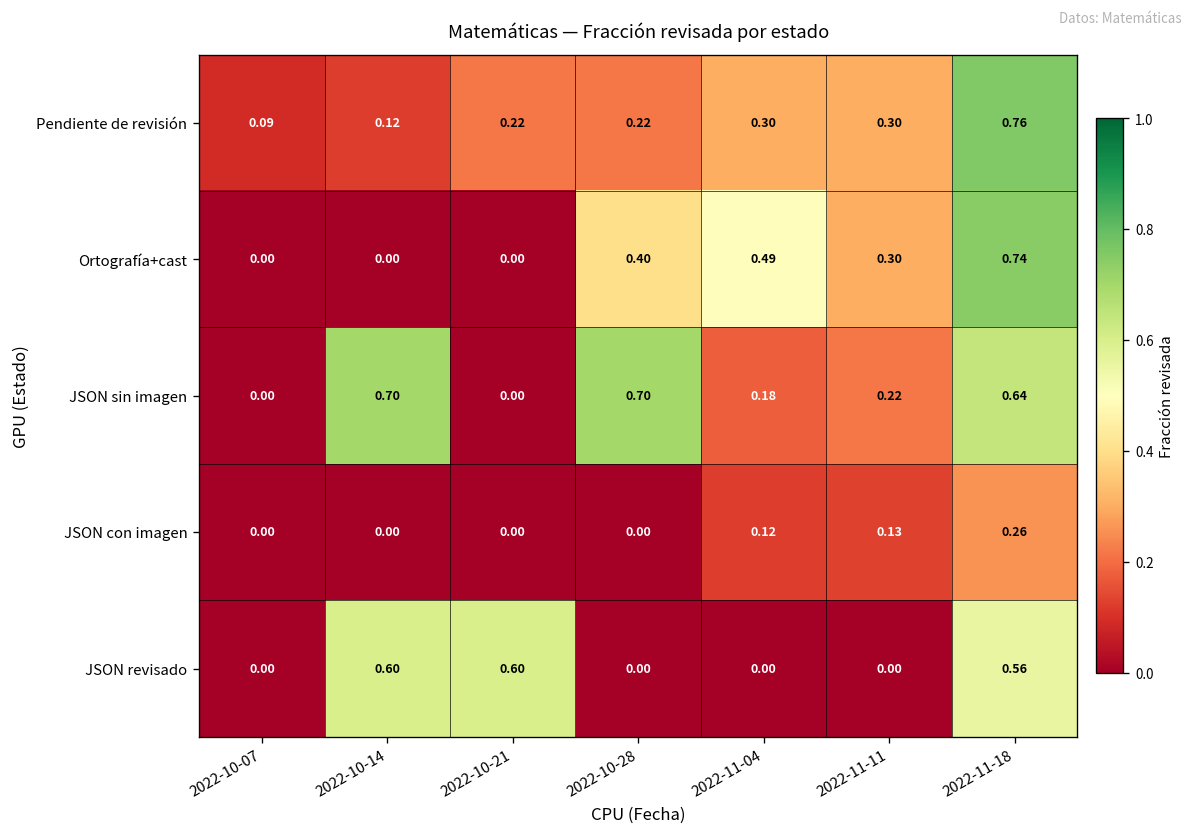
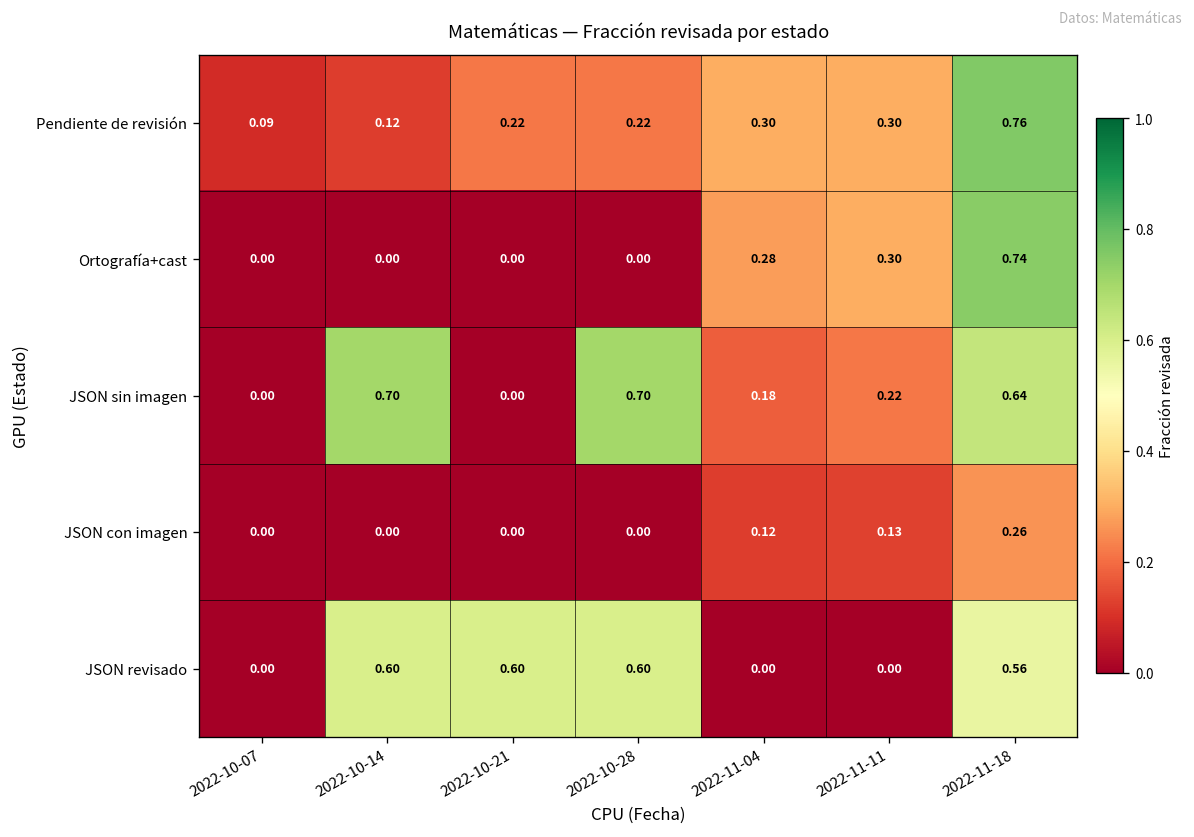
  {
    "Pendiente de revisión": {
      "2022-10-07": 0.09,
      "2022-10-14": 0.12,
      "2022-10-21": 0.22,
      "2022-10-28": 0.22,
      "2022-11-04": 0.30,
      "2022-11-11": 0.30,
      "2022-11-18": 0.76
    },
    "Ortografía+cast": {
      "2022-10-07": 0.00,
      "2022-10-14": 0.00,
      "2022-10-21": 0.00,
-     "2022-10-28": 0.40,
-     "2022-11-04": 0.49,
+     "2022-10-28": 0.00,
+     "2022-11-04": 0.28,
      "2022-11-11": 0.30,
      "2022-11-18": 0.74
    },
    "JSON sin imagen": {
      "2022-10-07": 0.00,
      "2022-10-14": 0.70,
      "2022-10-21": 0.00,
      "2022-10-28": 0.70,
      "2022-11-04": 0.18,
      "2022-11-11": 0.22,
      "2022-11-18": 0.64
    },
    "JSON con imagen": {
      "2022-10-07": 0.00,
      "2022-10-14": 0.00,
      "2022-10-21": 0.00,
      "2022-10-28": 0.00,
      "2022-11-04": 0.12,
      "2022-11-11": 0.13,
      "2022-11-18": 0.26
    },
    "JSON revisado": {
      "2022-10-07": 0.00,
      "2022-10-14": 0.60,
      "2022-10-21": 0.60,
-     "2022-10-28": 0.00,
+     "2022-10-28": 0.60,
      "2022-11-04": 0.00,
      "2022-11-11": 0.00,
      "2022-11-18": 0.56
    }
  }
